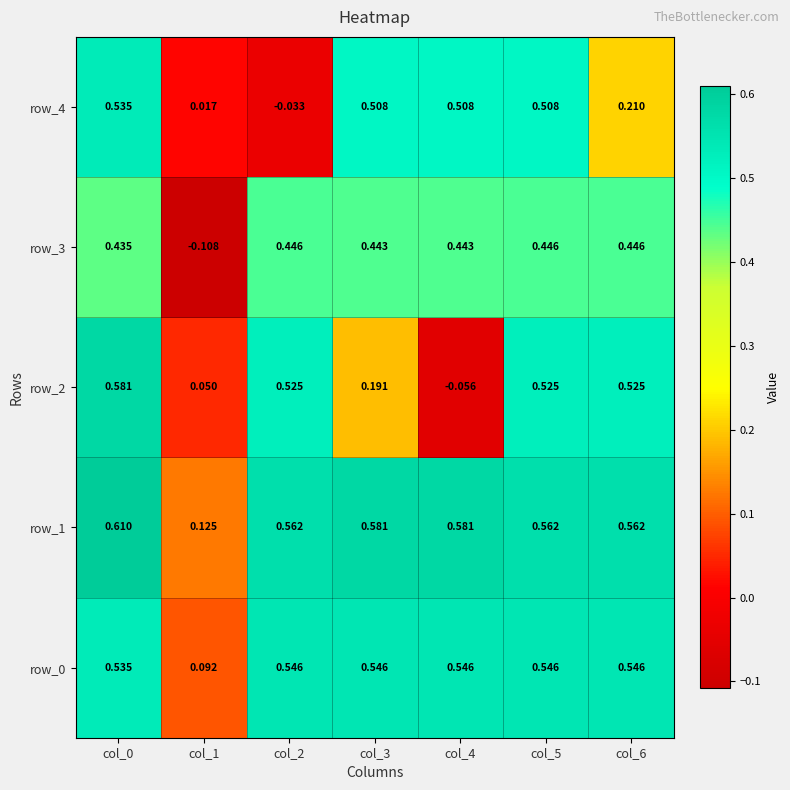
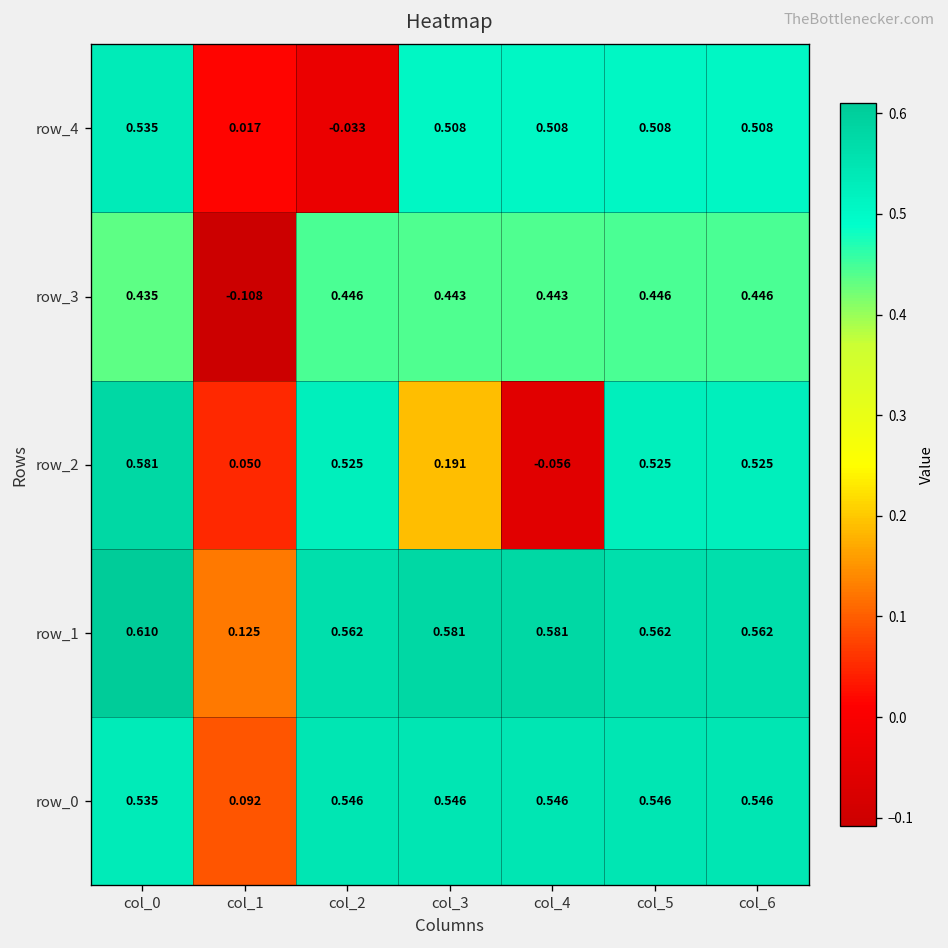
  {
    "row_4": {
      "col_0": 0.535,
      "col_1": 0.017,
      "col_2": -0.033,
      "col_3": 0.508,
      "col_4": 0.508,
      "col_5": 0.508,
-     "col_6": 0.210
+     "col_6": 0.508
    },
    "row_3": {
      "col_0": 0.435,
      "col_1": -0.108,
      "col_2": 0.446,
      "col_3": 0.443,
      "col_4": 0.443,
      "col_5": 0.446,
      "col_6": 0.446
    },
    "row_2": {
      "col_0": 0.581,
      "col_1": 0.050,
      "col_2": 0.525,
      "col_3": 0.191,
      "col_4": -0.056,
      "col_5": 0.525,
      "col_6": 0.525
    },
    "row_1": {
      "col_0": 0.610,
      "col_1": 0.125,
      "col_2": 0.562,
      "col_3": 0.581,
      "col_4": 0.581,
      "col_5": 0.562,
      "col_6": 0.562
    },
    "row_0": {
      "col_0": 0.535,
      "col_1": 0.092,
      "col_2": 0.546,
      "col_3": 0.546,
      "col_4": 0.546,
      "col_5": 0.546,
      "col_6": 0.546
    }
  }
